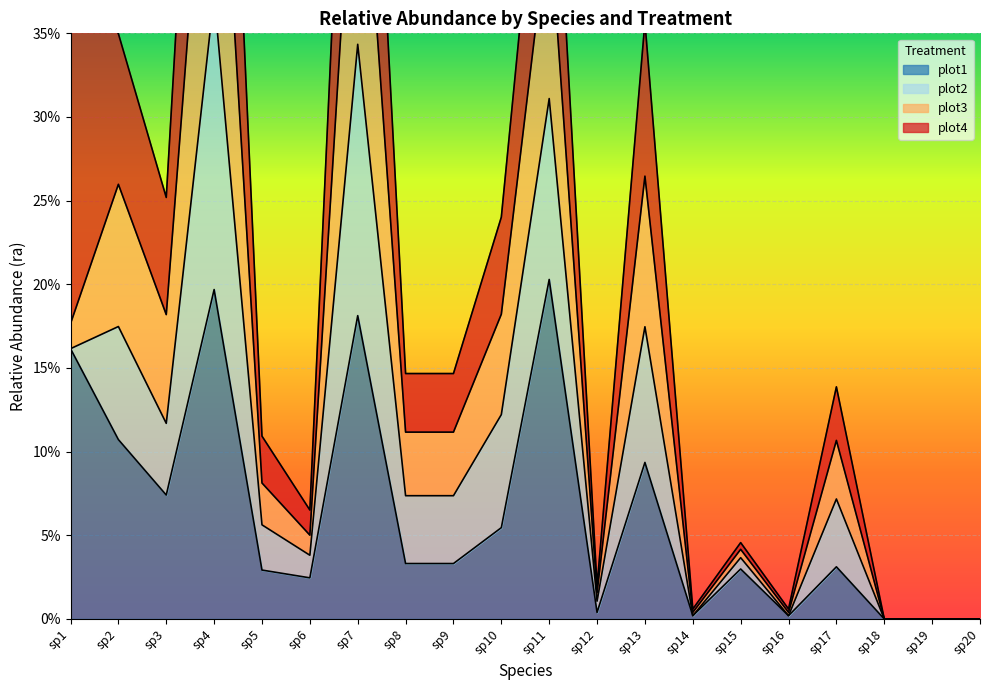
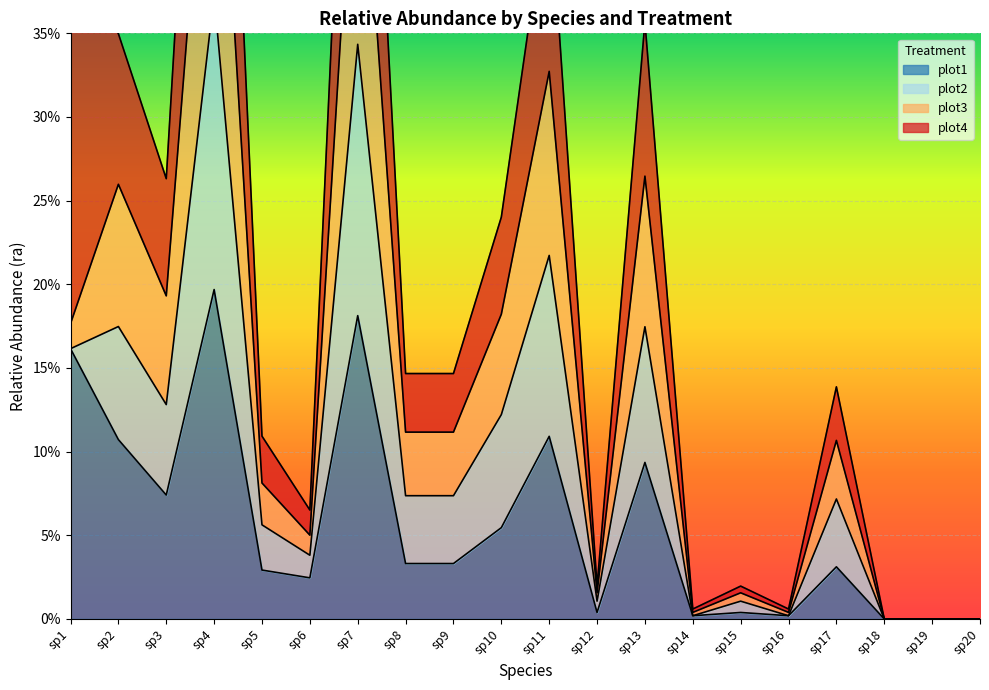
  {
    "plot1": {
      "sp2": "10.7%",
      "sp3": "7.4%",
      "sp4": "19.7%",
      "sp5": "2.9%",
      "sp6": "2.5%",
      "sp7": "18.1%",
      "sp8": "3.3%",
      "sp9": "3.3%",
      "sp10": "5.5%",
-     "sp11": "20.3%",
+     "sp11": "10.9%",
      "sp12": "0.4%",
      "sp13": "9.4%",
-     "sp15": "3.0%",
+     "sp15": "0.4%",
      "sp17": "3.1%"
    },
    "plot2": {
      "sp2": "6.8%",
-     "sp3": "4.3%",
+     "sp3": "5.4%",
      "sp5": "2.7%",
      "sp6": "1.4%",
      "sp7": "16.2%",
      "sp8": "4.1%",
      "sp9": "4.1%",
      "sp10": "6.8%",
      "sp11": "10.8%",
      "sp12": "0.7%",
      "sp13": "8.1%",
      "sp15": "0.7%",
      "sp17": "4.1%"
    },
    "plot3": {
      "sp1": "1.5%",
      "sp2": "8.5%",
      "sp3": "6.5%",
      "sp5": "2.5%",
      "sp6": "1.2%",
      "sp8": "3.8%",
      "sp9": "3.8%",
      "sp10": "6.0%",
      "sp12": "0.5%",
      "sp13": "9.0%",
      "sp14": "0.2%",
      "sp15": "0.5%",
      "sp16": "0.2%",
      "sp17": "3.5%"
    },
    "plot4": {
      "sp2": "9.0%",
      "sp3": "7.0%",
      "sp5": "2.8%",
      "sp6": "1.5%",
      "sp8": "3.5%",
      "sp9": "3.5%",
      "sp10": "5.8%",
      "sp12": "0.4%",
      "sp14": "0.2%",
      "sp15": "0.4%",
      "sp16": "0.2%",
      "sp17": "3.2%"
    }
  }
